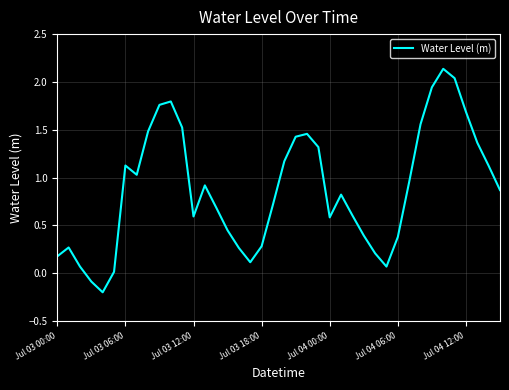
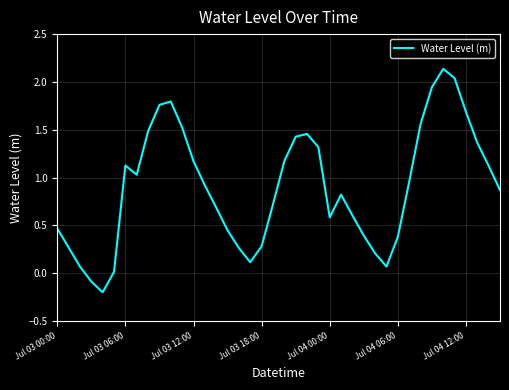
  {
-   "Jul 03 00:00": 0.2,
+   "Jul 03 00:00": 0.5,
    "Jul 03 06:00": 1.1,
-   "Jul 03 12:00": 0.6,
+   "Jul 03 12:00": 1.2,
    "Jul 03 18:00": 0.3,
    "Jul 04 00:00": 0.6,
    "Jul 04 06:00": 0.4,
    "Jul 04 12:00": 1.7
  }
